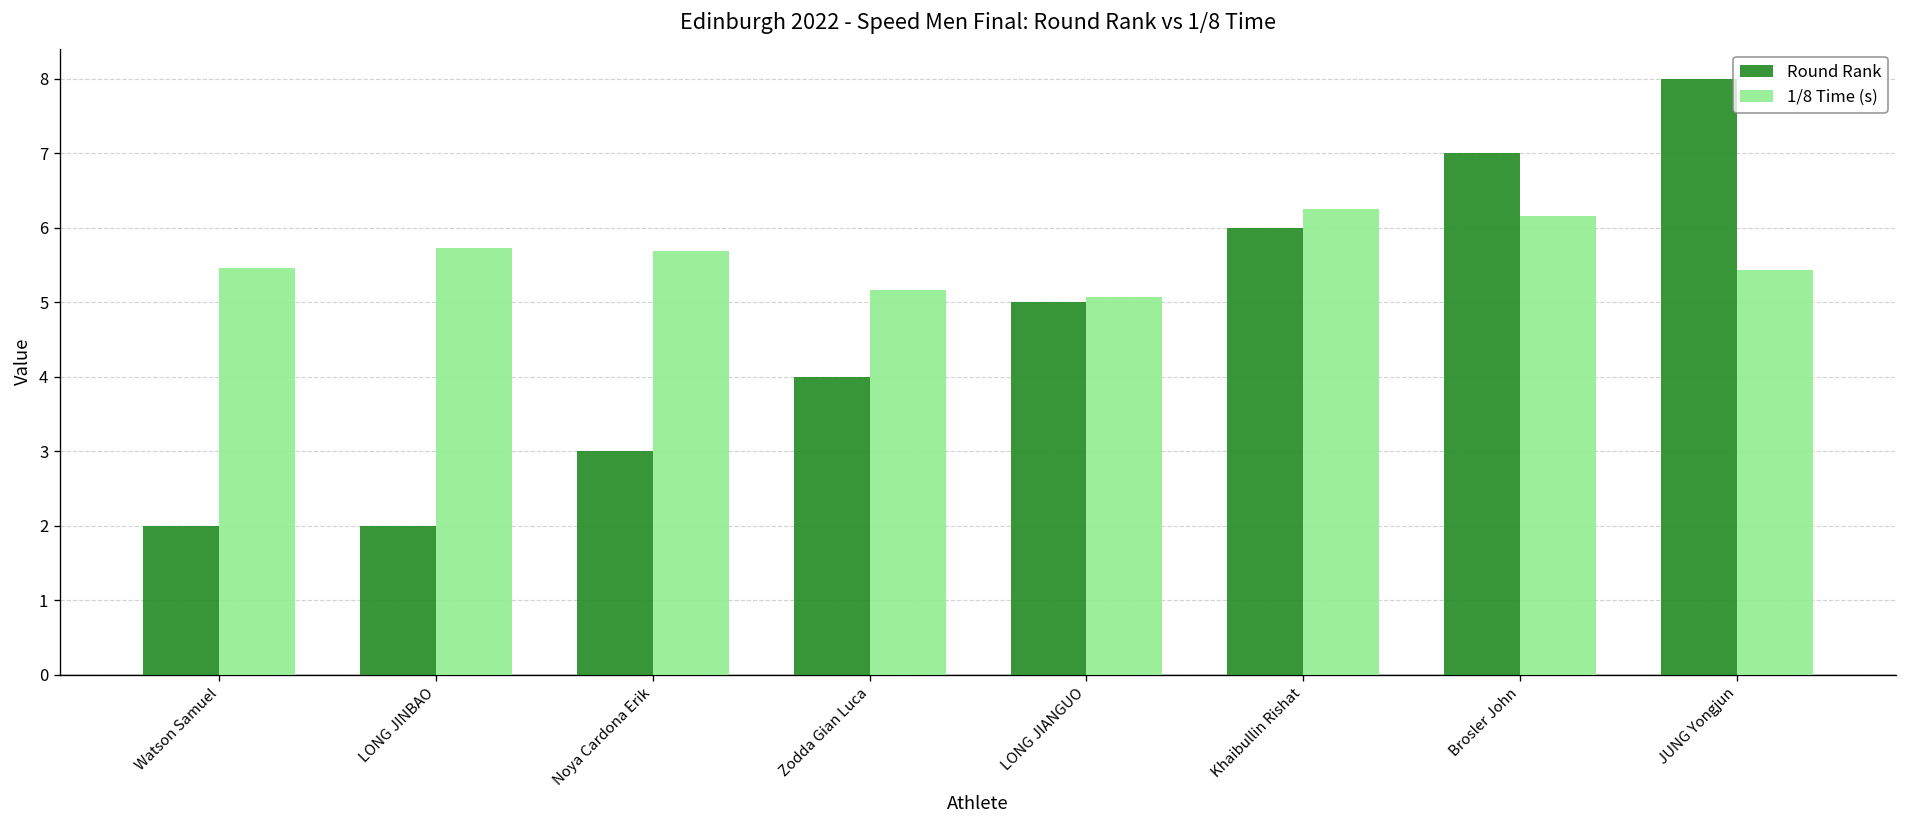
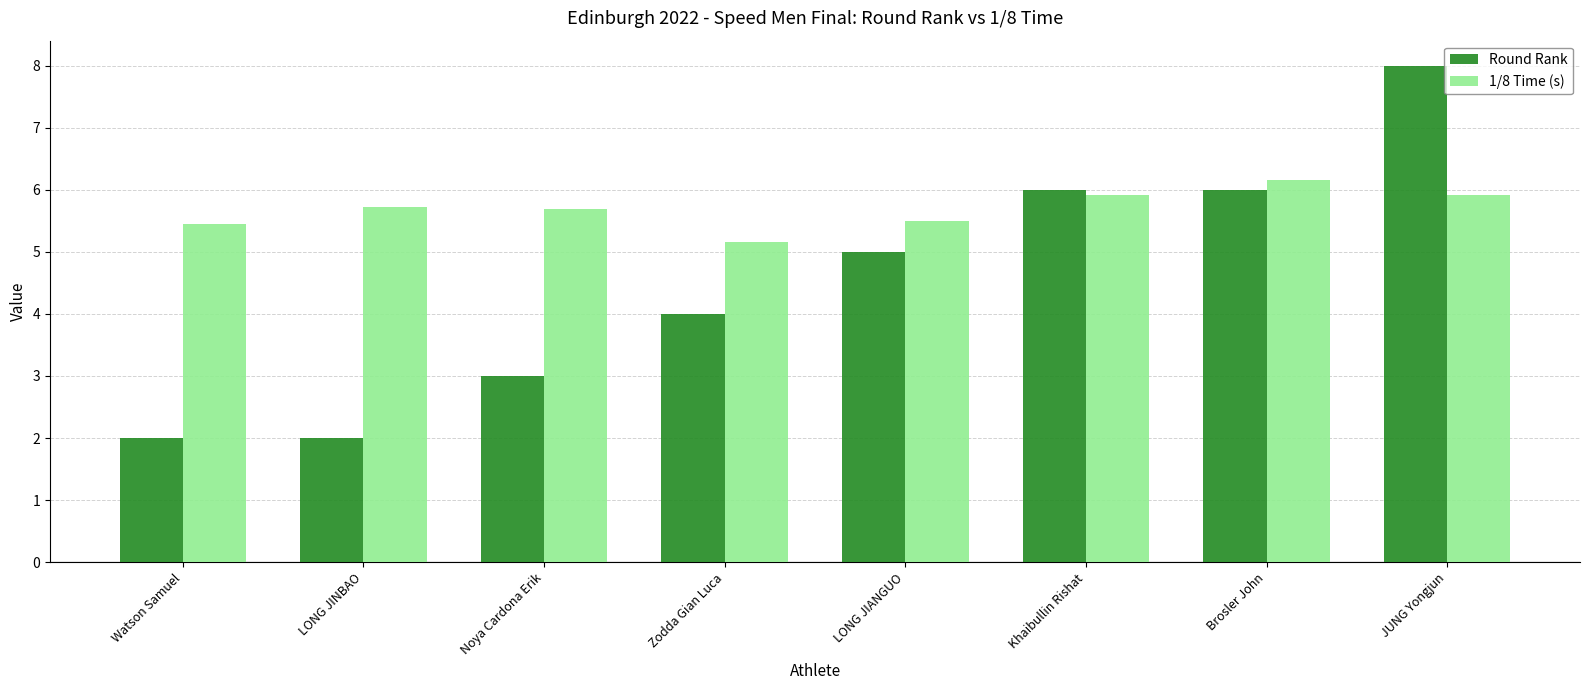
  {
    "Round Rank": {
      "Watson Samuel": 2,
      "LONG JINBAO": 2,
      "Noya Cardona Erik": 3,
      "Zodda Gian Luca": 4,
      "LONG JIANGUO": 5,
      "Khaibullin Rishat": 6,
-     "Brosler John": 7,
+     "Brosler John": 6,
      "JUNG Yongjun": 8
    },
    "1/8 Time (s)": {
      "Watson Samuel": 5.5,
      "LONG JINBAO": 5.7,
      "Noya Cardona Erik": 5.7,
      "Zodda Gian Luca": 5.2,
-     "LONG JIANGUO": 5.1,
-     "Khaibullin Rishat": 6.2,
+     "LONG JIANGUO": 5.5,
+     "Khaibullin Rishat": 5.9,
      "Brosler John": 6.2,
-     "JUNG Yongjun": 5.4
+     "JUNG Yongjun": 5.9
    }
  }
